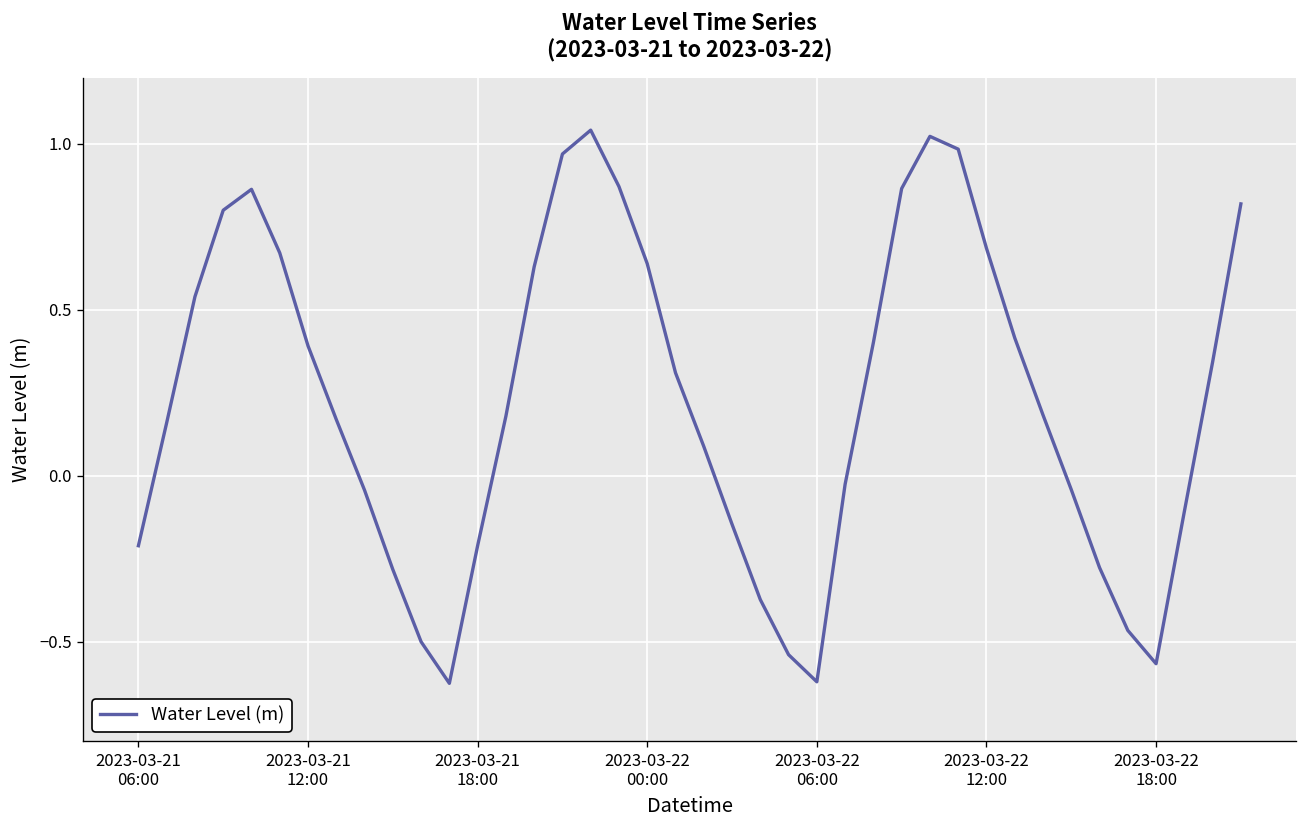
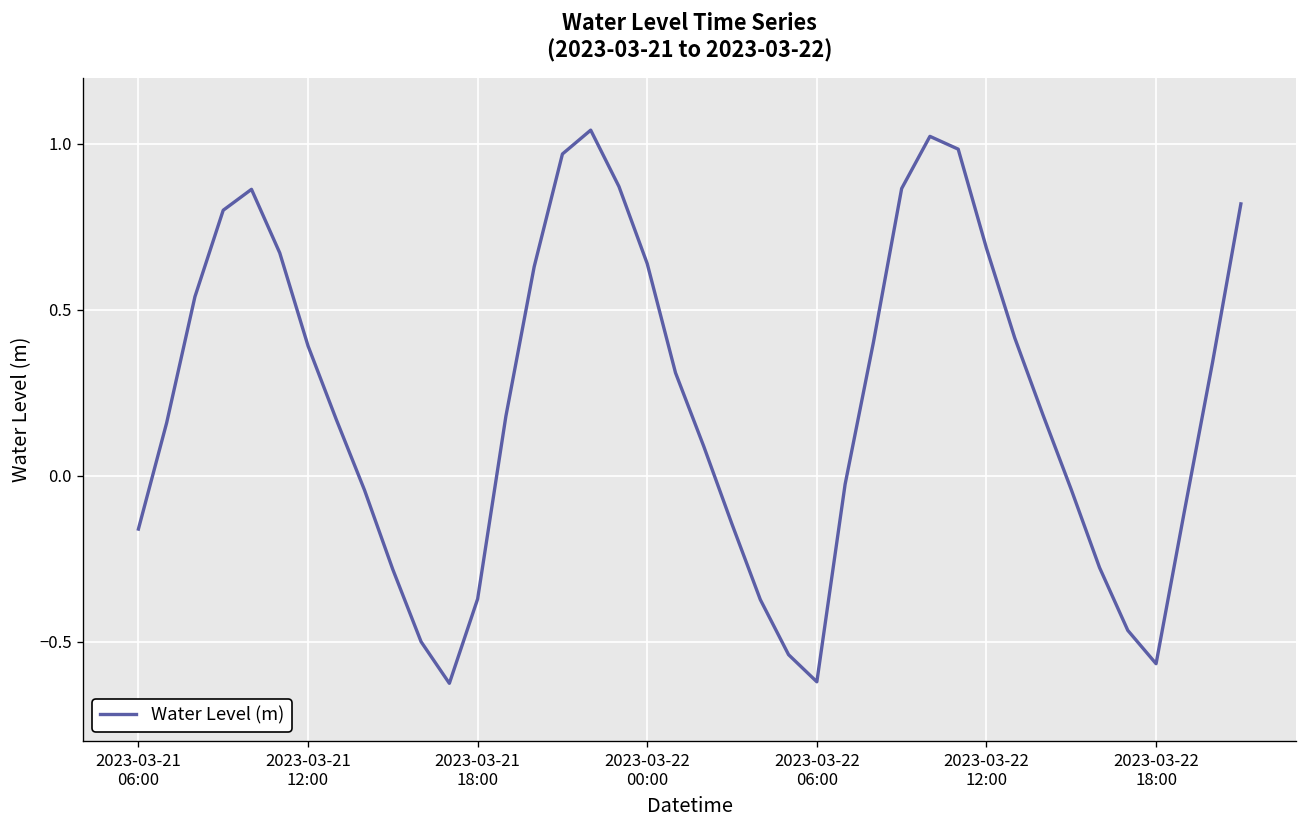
  {
-   "2023-03-21 06:00": -0.21,
+   "2023-03-21 06:00": -0.16,
    "2023-03-21 12:00": 0.39,
-   "2023-03-21 18:00": -0.21,
+   "2023-03-21 18:00": -0.37,
    "2023-03-22 00:00": 0.64,
    "2023-03-22 06:00": -0.62,
    "2023-03-22 12:00": 0.69,
    "2023-03-22 18:00": -0.57
  }
